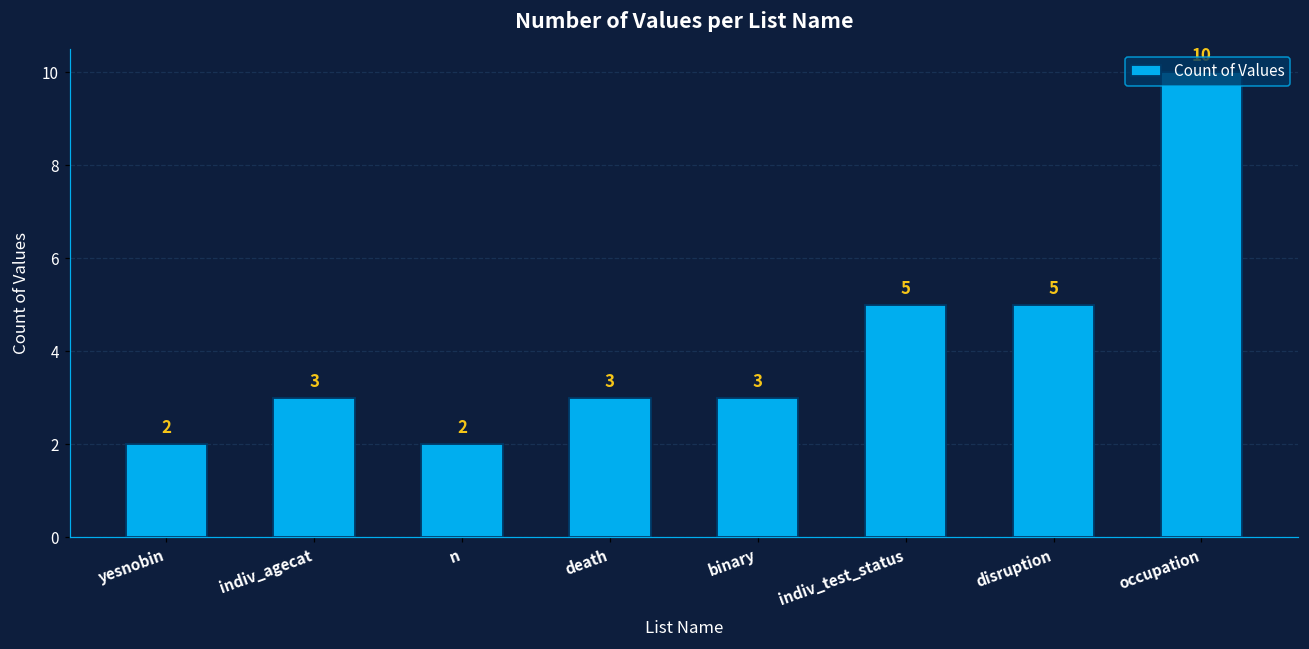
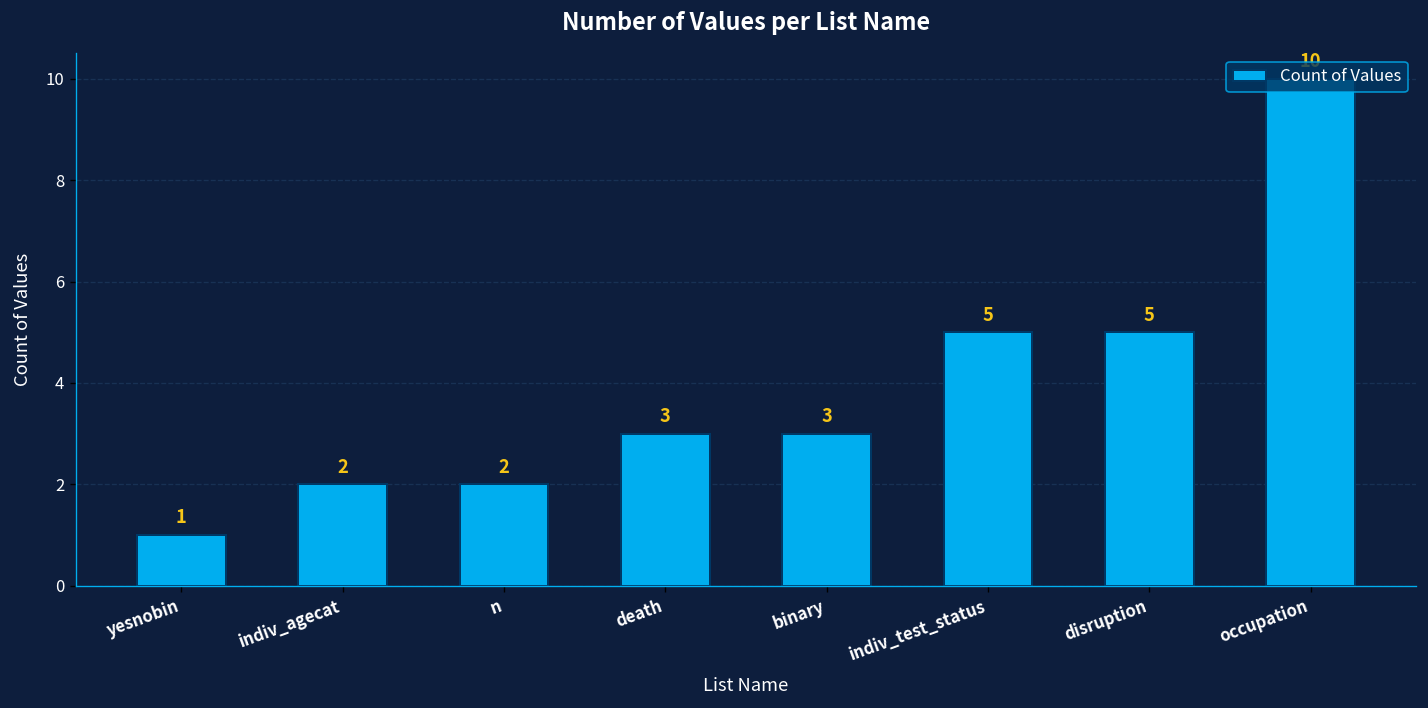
  {
-   "yesnobin": 2,
-   "indiv_agecat": 3,
+   "yesnobin": 1,
+   "indiv_agecat": 2,
    "n": 2,
    "death": 3,
    "binary": 3,
    "indiv_test_status": 5,
    "disruption": 5
  }
